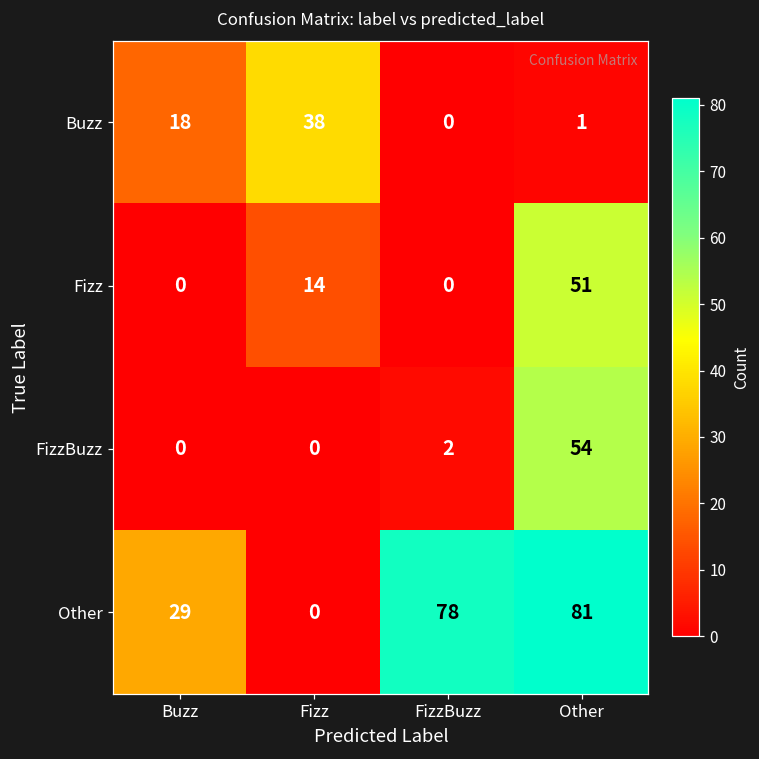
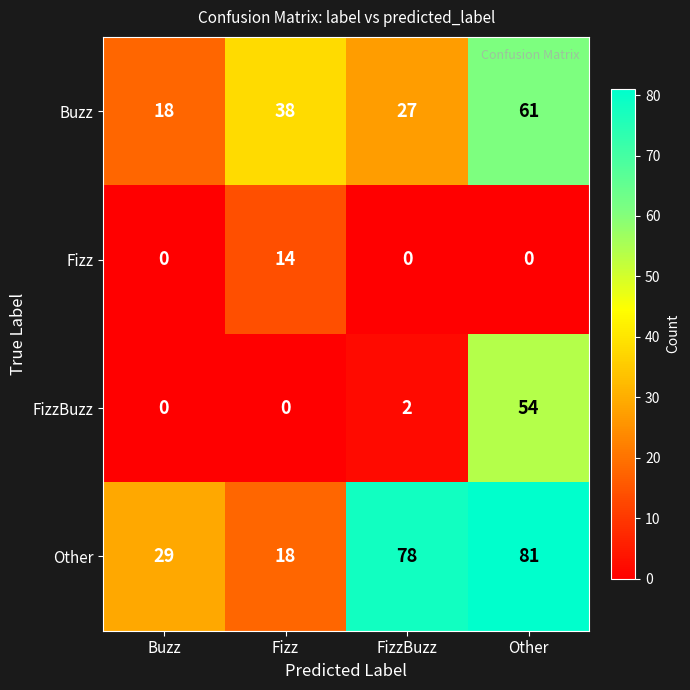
  {
    "Buzz": {
      "Buzz": 18,
      "Fizz": 38,
-     "FizzBuzz": 0,
-     "Other": 1
+     "FizzBuzz": 27,
+     "Other": 61
    },
    "Fizz": {
      "Buzz": 0,
      "Fizz": 14,
      "FizzBuzz": 0,
-     "Other": 51
+     "Other": 0
    },
    "FizzBuzz": {
      "Buzz": 0,
      "Fizz": 0,
      "FizzBuzz": 2,
      "Other": 54
    },
    "Other": {
      "Buzz": 29,
-     "Fizz": 0,
+     "Fizz": 18,
      "FizzBuzz": 78,
      "Other": 81
    }
  }
